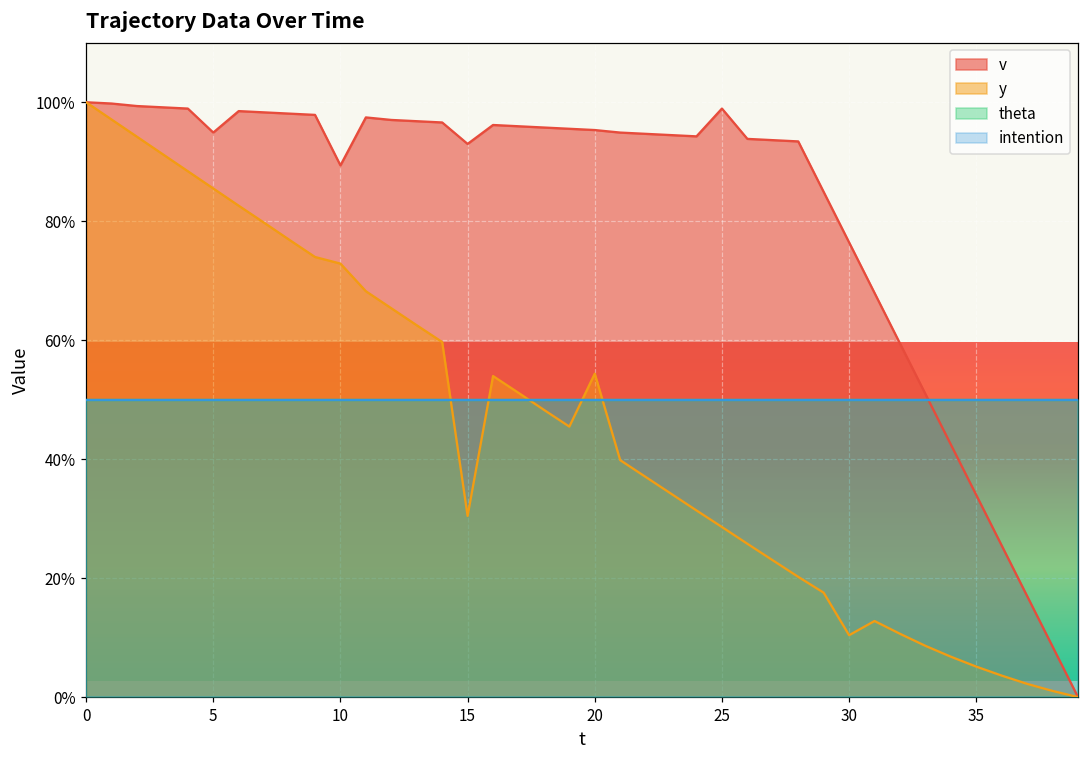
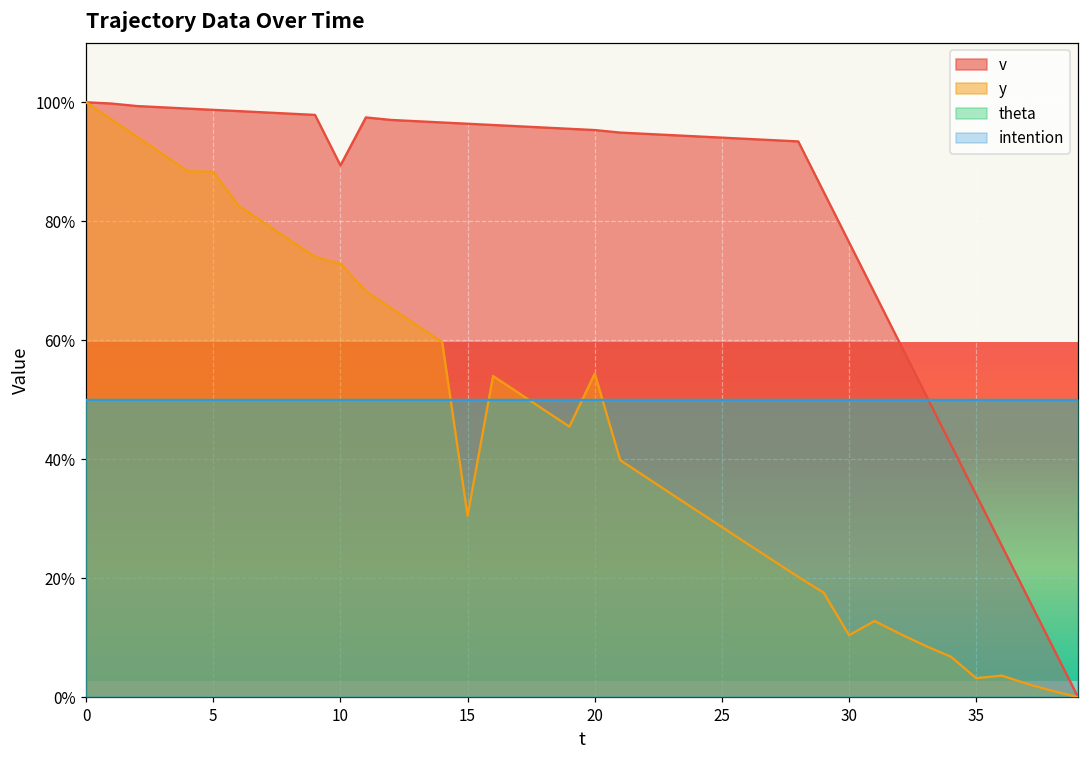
  {
    "v": {
-     "5": "95%",
+     "5": "99%",
      "10": "89%",
-     "15": "93%",
+     "15": "96%",
      "20": "95%",
-     "25": "99%",
+     "25": "94%",
      "30": "76%",
      "35": "34%"
    },
    "y": {
-     "5": "86%",
+     "5": "88%",
      "10": "73%",
      "15": "30%",
      "20": "54%",
      "25": "29%",
      "30": "10%",
-     "35": "5%"
+     "35": "3%"
    },
    "intention": {
      "0": "50%",
      "5": "50%",
      "10": "50%",
      "15": "50%",
      "20": "50%",
      "25": "50%",
      "30": "50%",
      "35": "50%"
    }
  }
